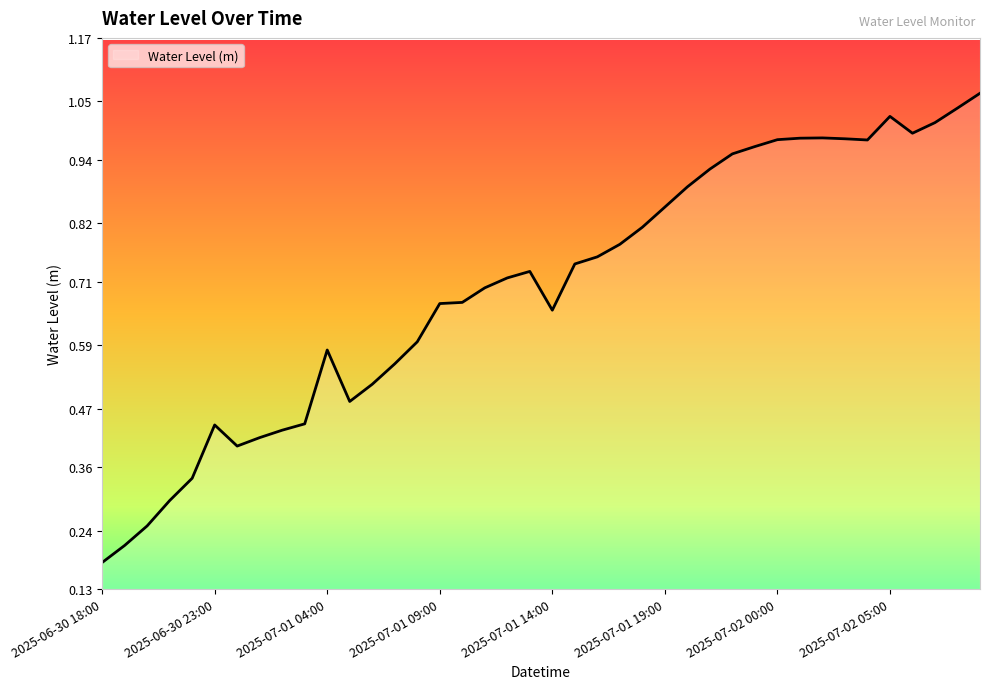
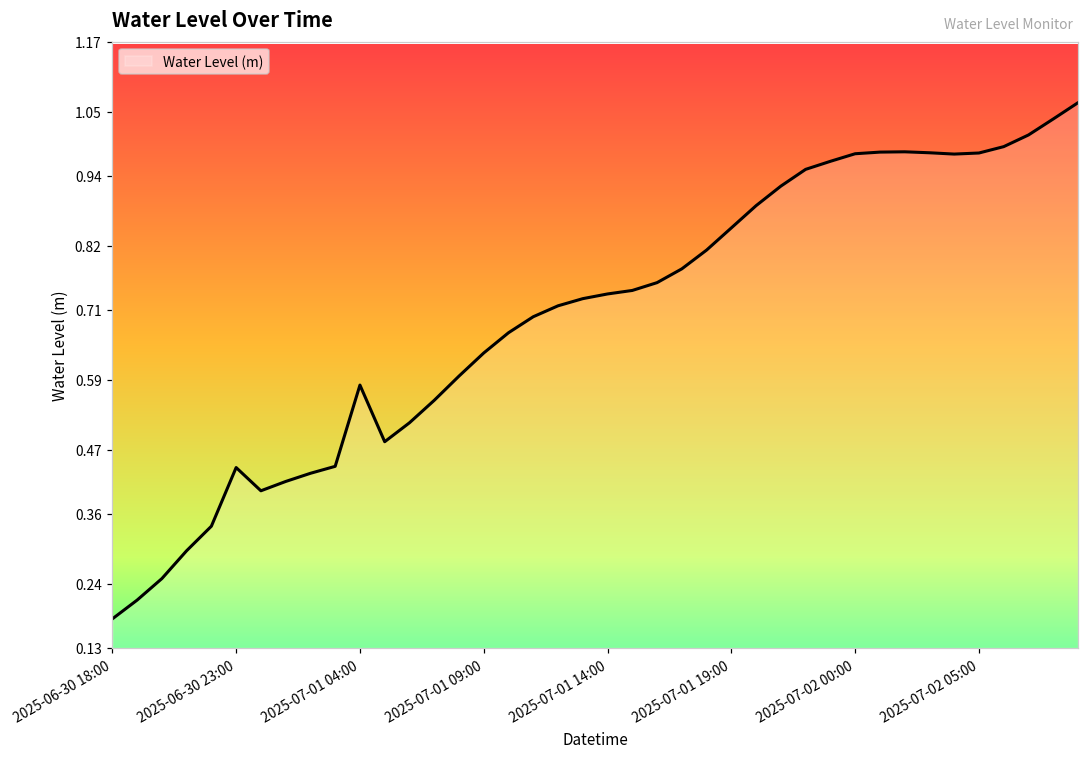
  {
    "2025-06-30 18:00": 0.18,
    "2025-06-30 23:00": 0.44,
    "2025-07-01 04:00": 0.58,
-   "2025-07-01 09:00": 0.67,
-   "2025-07-01 14:00": 0.66,
+   "2025-07-01 09:00": 0.64,
+   "2025-07-01 14:00": 0.74,
    "2025-07-01 19:00": 0.85,
    "2025-07-02 00:00": 0.98,
-   "2025-07-02 05:00": 1.02
+   "2025-07-02 05:00": 0.98
  }
